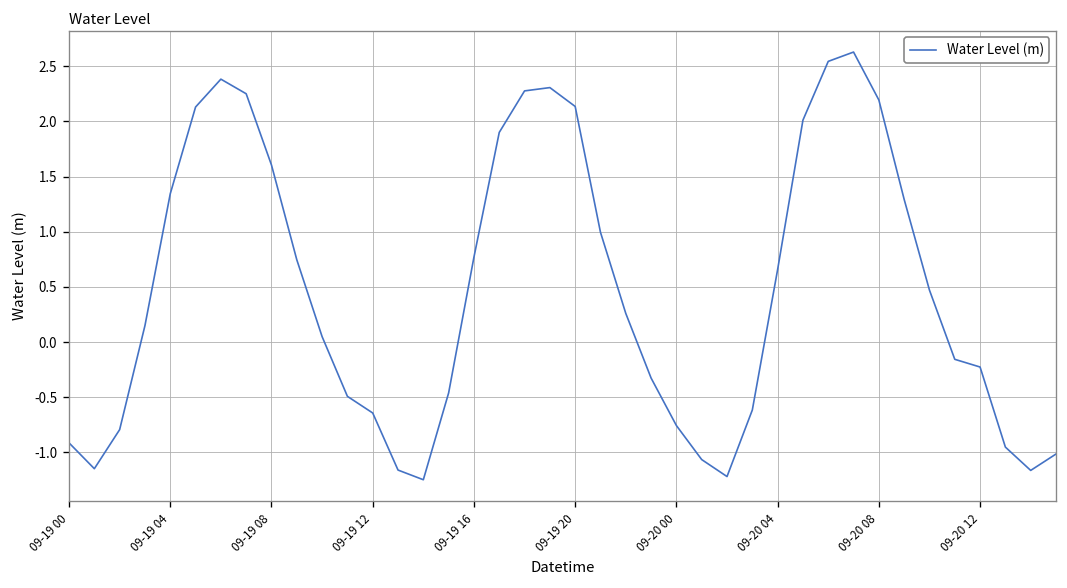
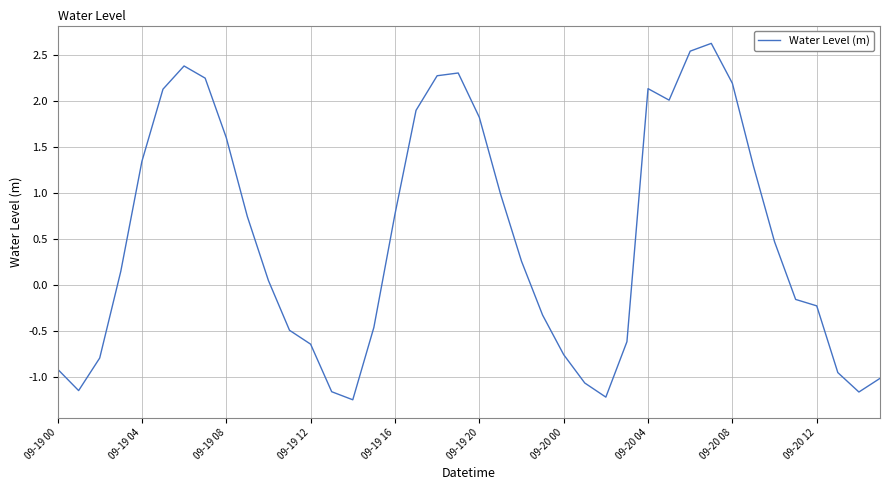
  {
    "09-19 00": -0.9,
    "09-19 04": 1.3,
    "09-19 08": 1.6,
    "09-19 12": -0.6,
    "09-19 16": 0.8,
-   "09-19 20": 2.1,
+   "09-19 20": 1.8,
    "09-20 00": -0.8,
-   "09-20 04": 0.7,
+   "09-20 04": 2.1,
    "09-20 08": 2.2,
    "09-20 12": -0.2
  }
